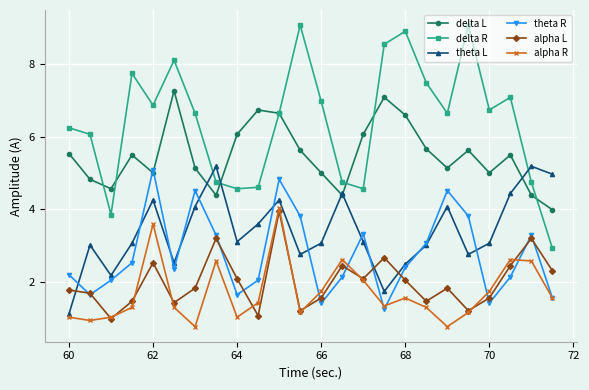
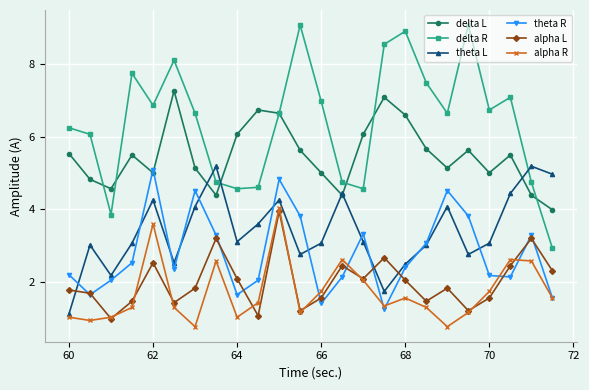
  {
    "delta R": {
      "60": 6.3,
      "62": 6.9,
      "64": 4.6,
      "66": 7.0,
      "68": 8.9,
      "70": 6.7
    },
    "theta R": {
      "60": 2.2,
      "62": 5.1,
      "64": 1.7,
      "66": 1.4,
      "68": 2.4,
-     "70": 1.4
+     "70": 2.2
    },
    "alpha L": {
      "60": 1.8,
      "62": 2.5,
      "64": 2.1,
      "66": 1.6,
      "68": 2.1,
      "70": 1.6
    },
    "alpha R": {
      "60": 1.0,
      "62": 3.6,
      "64": 1.0,
      "66": 1.7,
      "68": 1.6,
      "70": 1.7
    }
  }
